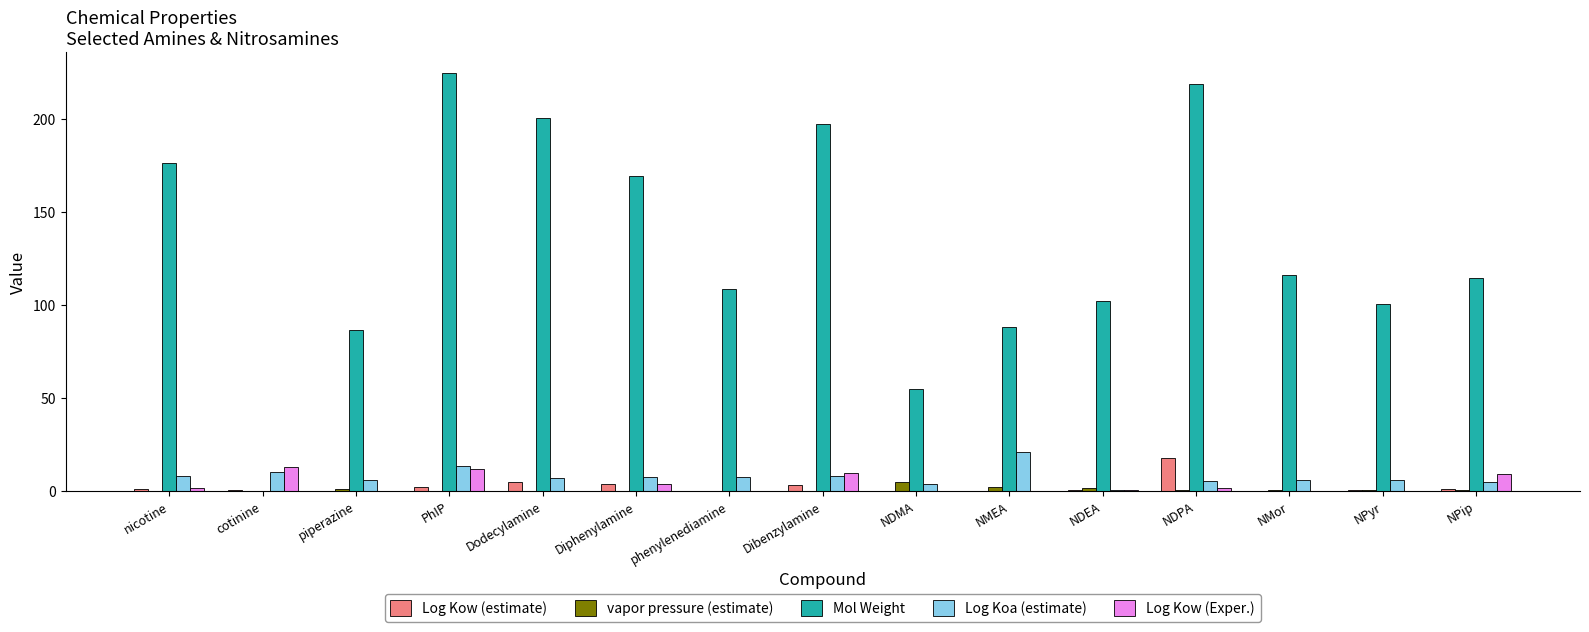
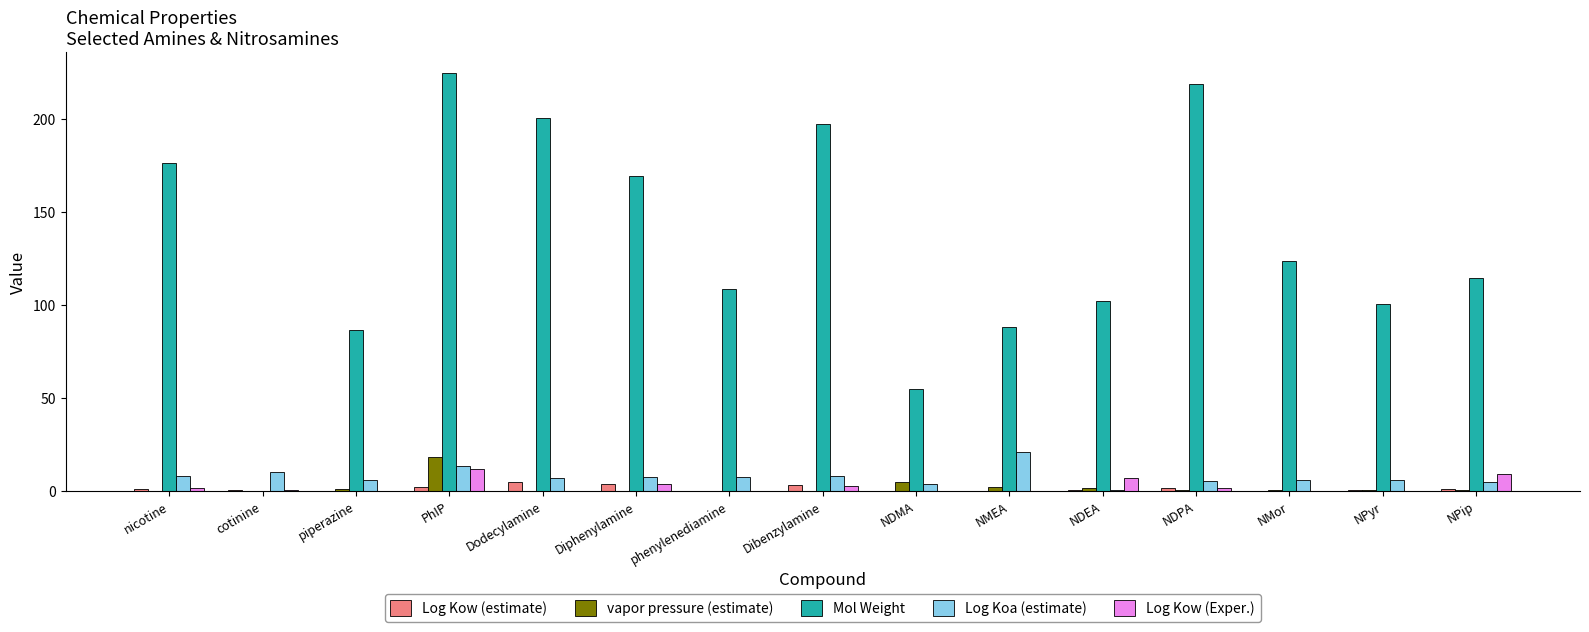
  {
    "Log Kow (estimate)": {
      "PhIP": 2,
      "Dodecylamine": 5,
      "Diphenylamine": 3,
      "Dibenzylamine": 3,
-     "NDPA": 17
+     "NDPA": 1
    },
    "vapor pressure (estimate)": {
-     "PhIP": 0,
+     "PhIP": 18,
      "NDMA": 5,
      "NMEA": 2,
      "NDEA": 2
    },
    "Mol Weight": {
      "nicotine": 176,
      "cotinine": 0,
      "piperazine": 86,
      "PhIP": 224,
      "Dodecylamine": 200,
      "Diphenylamine": 169,
      "phenylenediamine": 108,
      "Dibenzylamine": 197,
      "NDMA": 55,
      "NMEA": 88,
      "NDEA": 102,
      "NDPA": 218,
-     "NMor": 116,
+     "NMor": 123,
      "NPyr": 100,
      "NPip": 114
    },
    "Log Koa (estimate)": {
      "nicotine": 8,
      "cotinine": 10,
      "piperazine": 6,
      "PhIP": 13,
      "Dodecylamine": 7,
      "Diphenylamine": 7,
      "phenylenediamine": 7,
      "Dibenzylamine": 8,
      "NDMA": 4,
      "NMEA": 21,
      "NDPA": 5,
      "NMor": 6,
      "NPyr": 6,
      "NPip": 5
    },
    "Log Kow (Exper.)": {
-     "cotinine": 13,
+     "cotinine": 0,
      "PhIP": 12,
      "Dodecylamine": 0,
      "Diphenylamine": 4,
-     "Dibenzylamine": 10,
-     "NDEA": 0,
+     "Dibenzylamine": 3,
+     "NDEA": 7,
      "NDPA": 1,
      "NPip": 9
    }
  }
